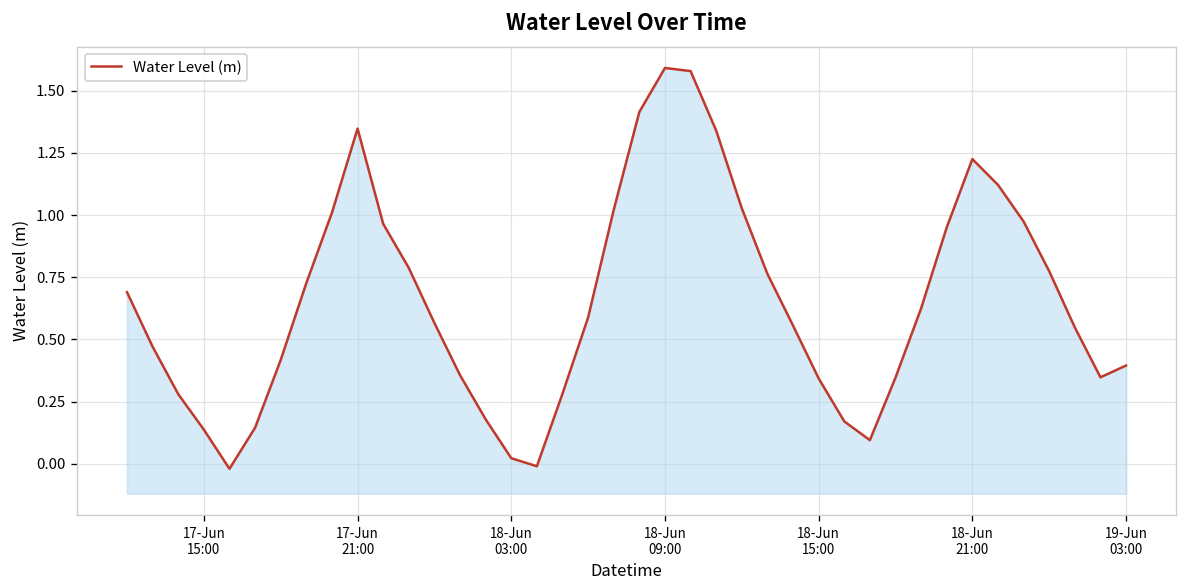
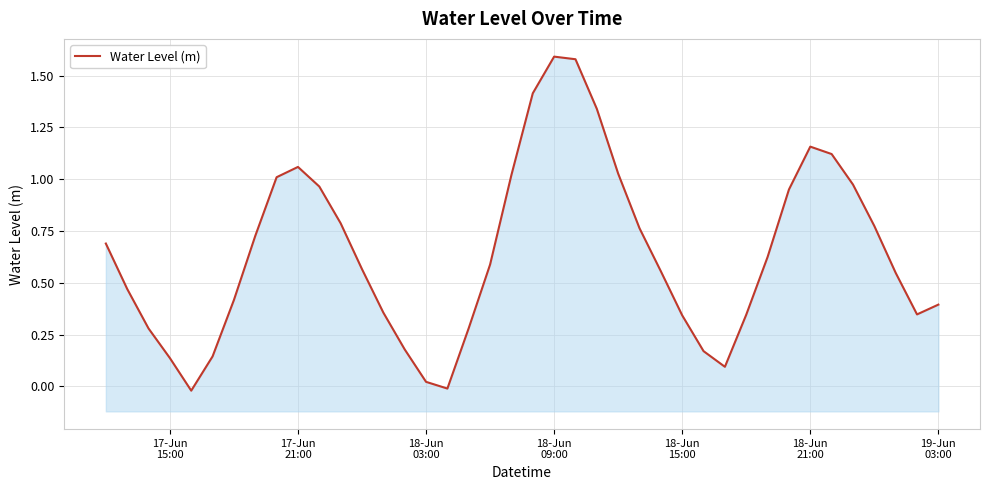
  {
    "17-Jun 15:00": 0.14,
-   "17-Jun 21:00": 1.35,
+   "17-Jun 21:00": 1.06,
    "18-Jun 03:00": 0.02,
    "18-Jun 09:00": 1.59,
    "18-Jun 15:00": 0.34,
-   "18-Jun 21:00": 1.22,
+   "18-Jun 21:00": 1.16,
    "19-Jun 03:00": 0.39
  }
